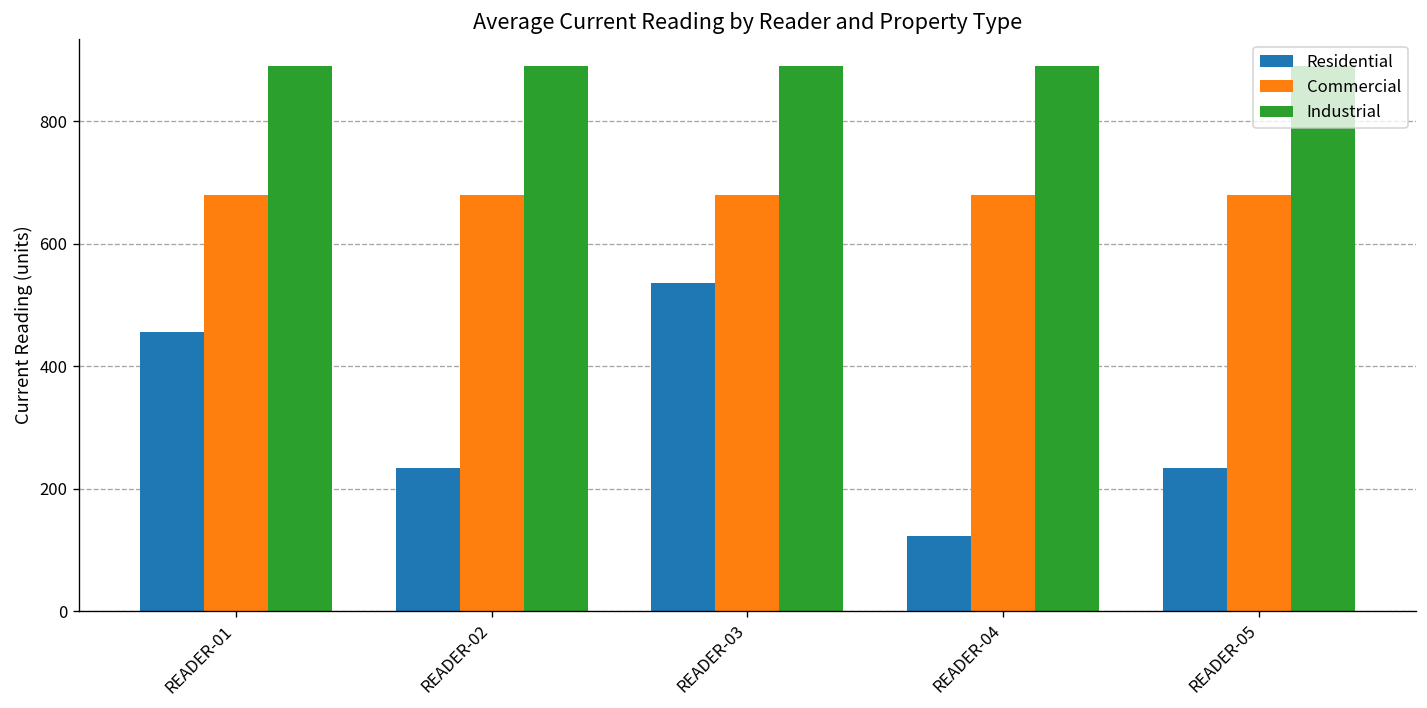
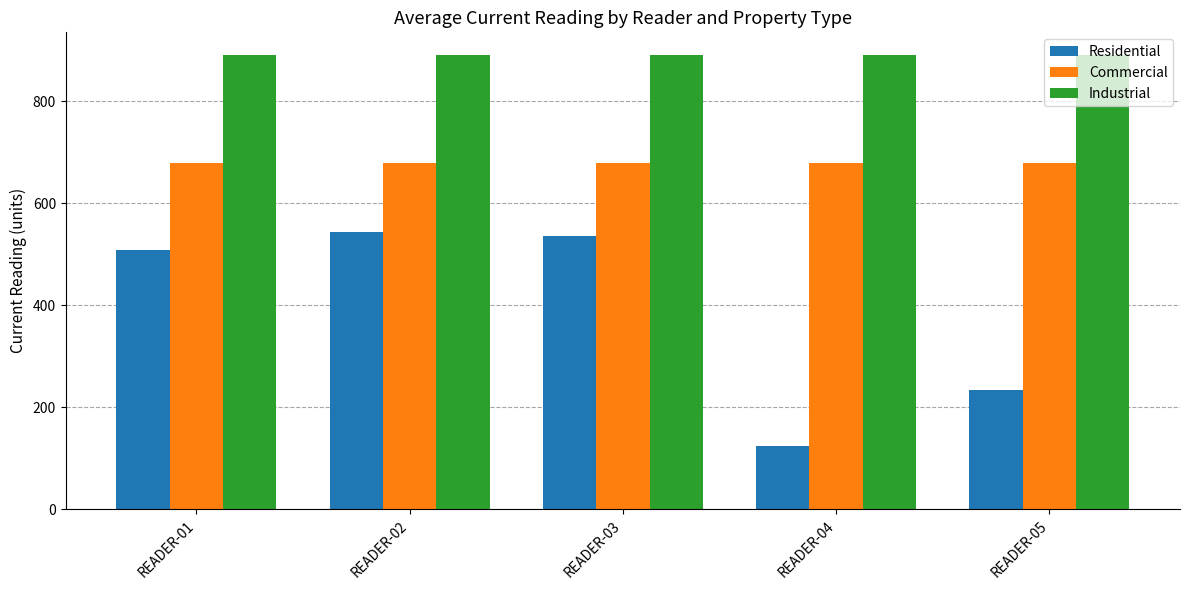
  {
    "Residential": {
-     "READER-01": 460,
-     "READER-02": 230,
+     "READER-01": 510,
+     "READER-02": 540,
      "READER-03": 540,
      "READER-04": 120,
      "READER-05": 230
    },
    "Commercial": {
      "READER-01": 680,
      "READER-02": 680,
      "READER-03": 680,
      "READER-04": 680,
      "READER-05": 680
    },
    "Industrial": {
      "READER-01": 890,
      "READER-02": 890,
      "READER-03": 890,
      "READER-04": 890
    }
  }
